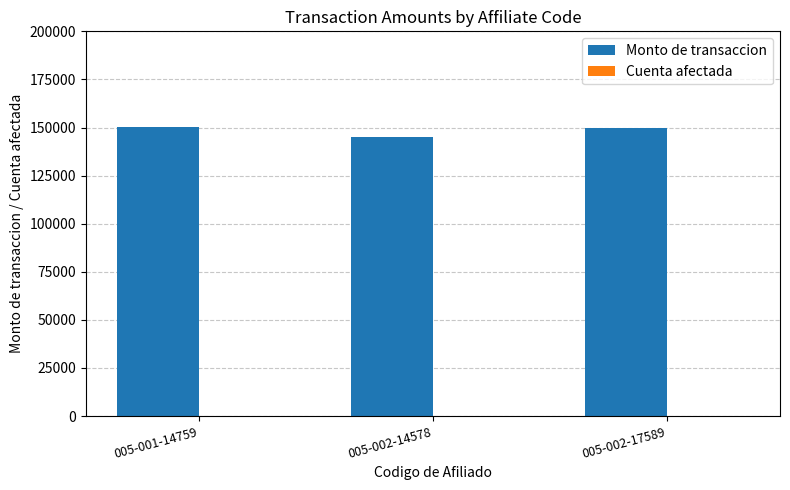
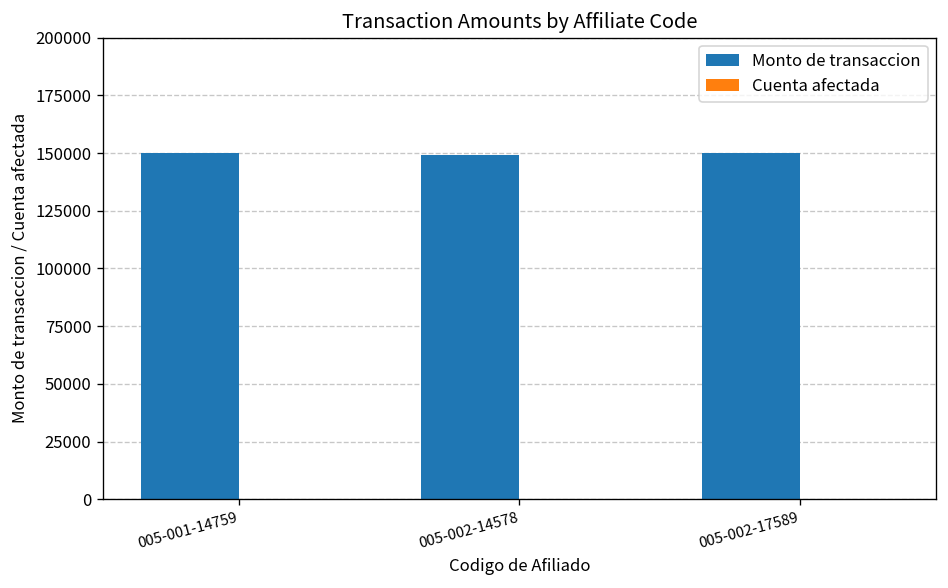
  {
    "Monto de transaccion": {
      "005-001-14759": 150000,
-     "005-002-14578": 145000,
+     "005-002-14578": 149000,
      "005-002-17589": 150000
    }
  }
